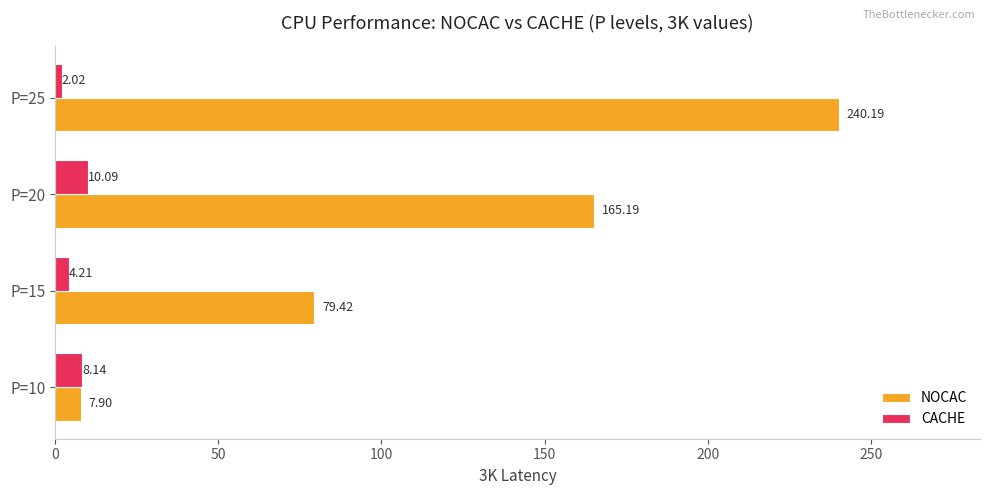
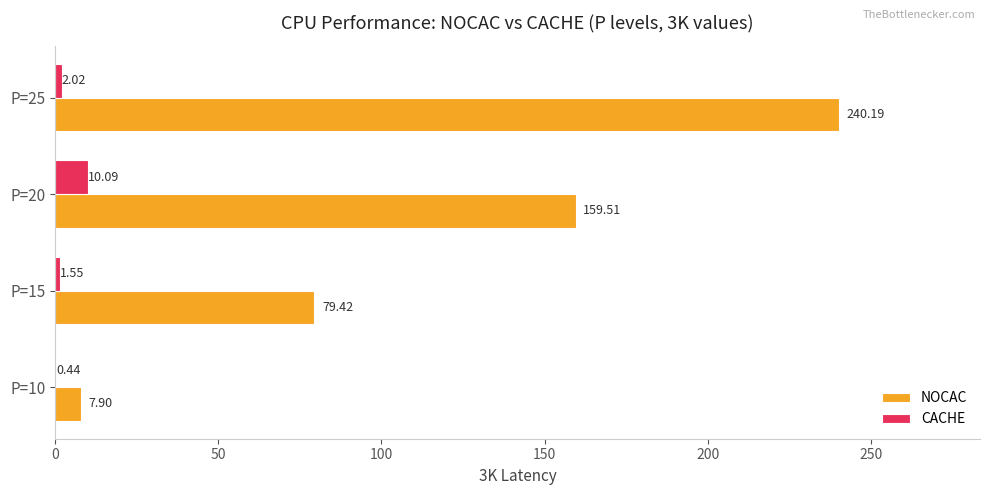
  {
    "NOCAC": {
      "P=25": 240.19,
-     "P=20": 165.19,
+     "P=20": 159.51,
      "P=15": 79.42,
      "P=10": 7.90
    },
    "CACHE": {
      "P=25": 2.02,
      "P=20": 10.09,
-     "P=15": 4.21,
-     "P=10": 8.14
+     "P=15": 1.55,
+     "P=10": 0.44
    }
  }
